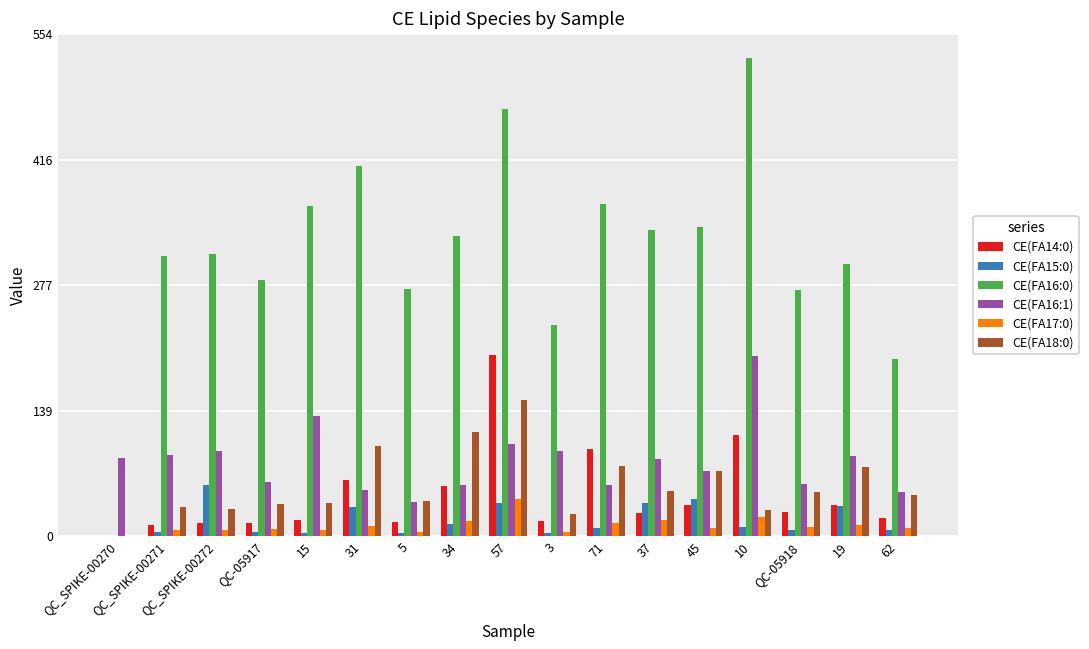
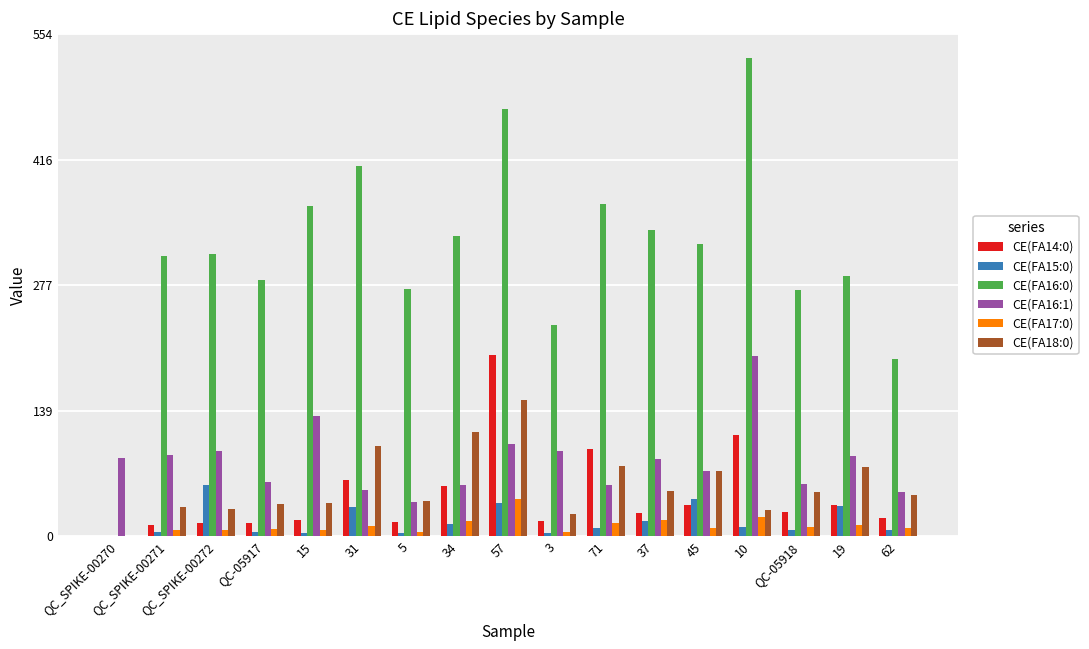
  {
    "CE(FA14:0)": {
      "QC_SPIKE-00270": 0,
      "QC_SPIKE-00271": 10,
      "QC_SPIKE-00272": 10,
      "QC-05917": 10,
      "15": 20,
      "31": 60,
      "5": 20,
      "34": 60,
      "57": 200,
      "3": 20,
      "71": 100,
      "37": 20,
      "45": 30,
      "10": 110,
      "QC-05918": 30,
      "19": 30,
      "62": 20
    },
    "CE(FA15:0)": {
      "QC_SPIKE-00270": 0,
      "QC_SPIKE-00271": 0,
      "QC_SPIKE-00272": 60,
      "QC-05917": 0,
      "31": 30,
      "34": 10,
      "57": 40,
      "71": 10,
-     "37": 40,
+     "37": 20,
      "45": 40,
      "10": 10,
      "QC-05918": 10,
      "19": 30,
      "62": 10
    },
    "CE(FA16:0)": {
      "QC_SPIKE-00270": 0,
      "QC_SPIKE-00271": 310,
      "QC_SPIKE-00272": 310,
      "QC-05917": 280,
      "15": 360,
      "31": 410,
      "5": 270,
      "34": 330,
      "57": 470,
      "3": 230,
      "71": 370,
      "37": 340,
-     "45": 340,
+     "45": 320,
      "10": 530,
      "QC-05918": 270,
-     "19": 300,
+     "19": 290,
      "62": 200
    },
    "CE(FA16:1)": {
      "QC_SPIKE-00270": 90,
      "QC_SPIKE-00271": 90,
      "QC_SPIKE-00272": 90,
      "QC-05917": 60,
      "15": 130,
      "31": 50,
      "5": 40,
      "34": 60,
      "57": 100,
      "3": 90,
      "71": 60,
      "37": 90,
      "45": 70,
      "10": 200,
      "QC-05918": 60,
      "19": 90,
      "62": 50
    },
    "CE(FA17:0)": {
      "QC_SPIKE-00270": 0,
      "QC_SPIKE-00271": 10,
      "QC_SPIKE-00272": 10,
      "QC-05917": 10,
      "15": 10,
      "31": 10,
      "5": 0,
      "34": 20,
      "57": 40,
      "3": 0,
      "71": 10,
      "37": 20,
      "45": 10,
      "10": 20,
      "QC-05918": 10,
      "19": 10,
      "62": 10
    },
    "CE(FA18:0)": {
      "QC_SPIKE-00270": 0,
      "QC_SPIKE-00271": 30,
      "QC_SPIKE-00272": 30,
      "QC-05917": 30,
      "15": 40,
      "31": 100,
      "5": 40,
      "34": 110,
      "57": 150,
      "3": 20,
      "71": 80,
      "37": 50,
      "45": 70,
      "10": 30,
      "QC-05918": 50,
      "19": 80,
      "62": 40
    }
  }
